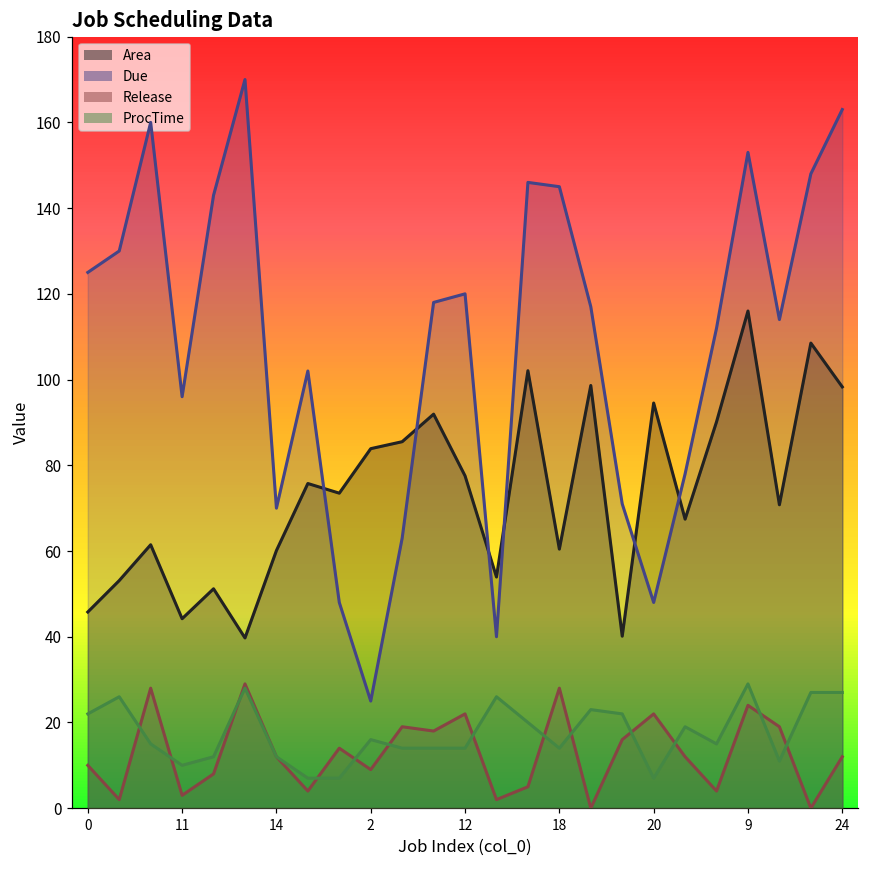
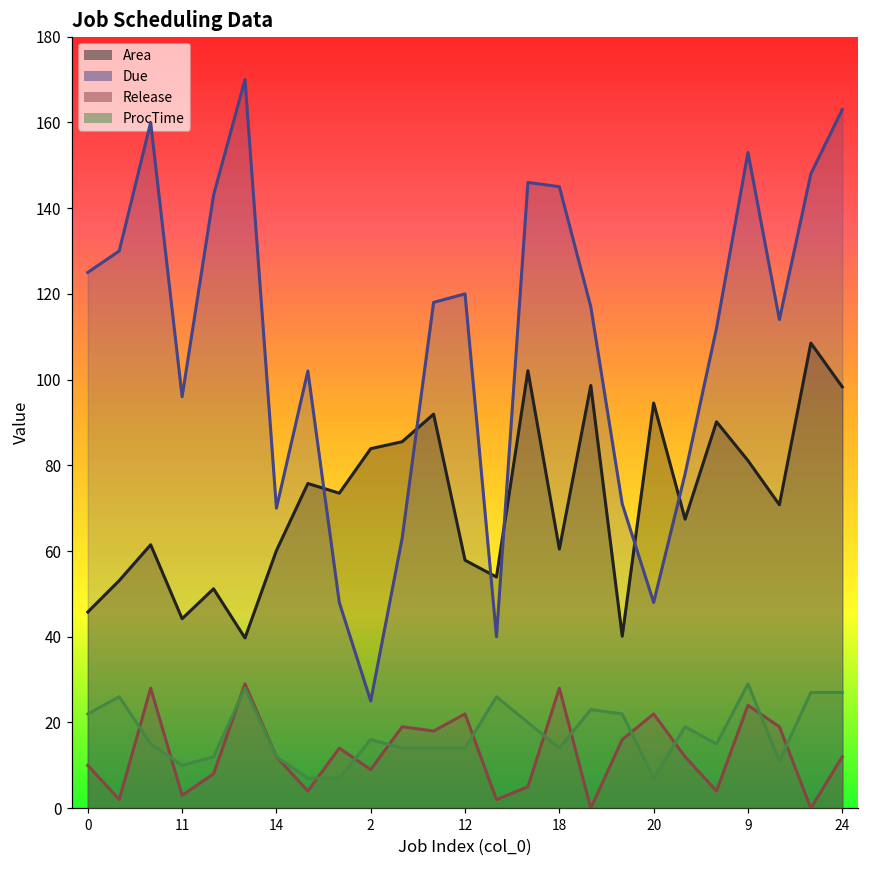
  {
    "Area": {
      "0": 46,
-     "12": 78,
+     "12": 58,
      "18": 60,
-     "9": 116,
+     "9": 81,
      "24": 98
    }
  }
